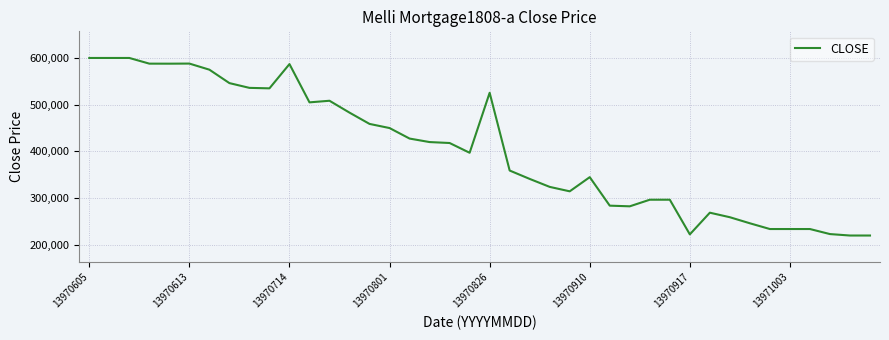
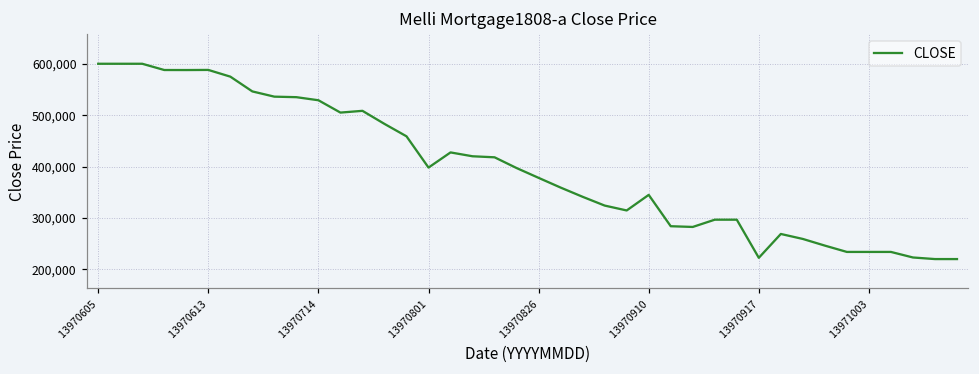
  {
    "13970605": "600,000",
    "13970613": "590,000",
-   "13970714": "590,000",
-   "13970801": "450,000",
-   "13970826": "530,000",
+   "13970714": "530,000",
+   "13970801": "400,000",
+   "13970826": "380,000",
    "13970910": "340,000",
    "13970917": "220,000",
    "13971003": "230,000"
  }
